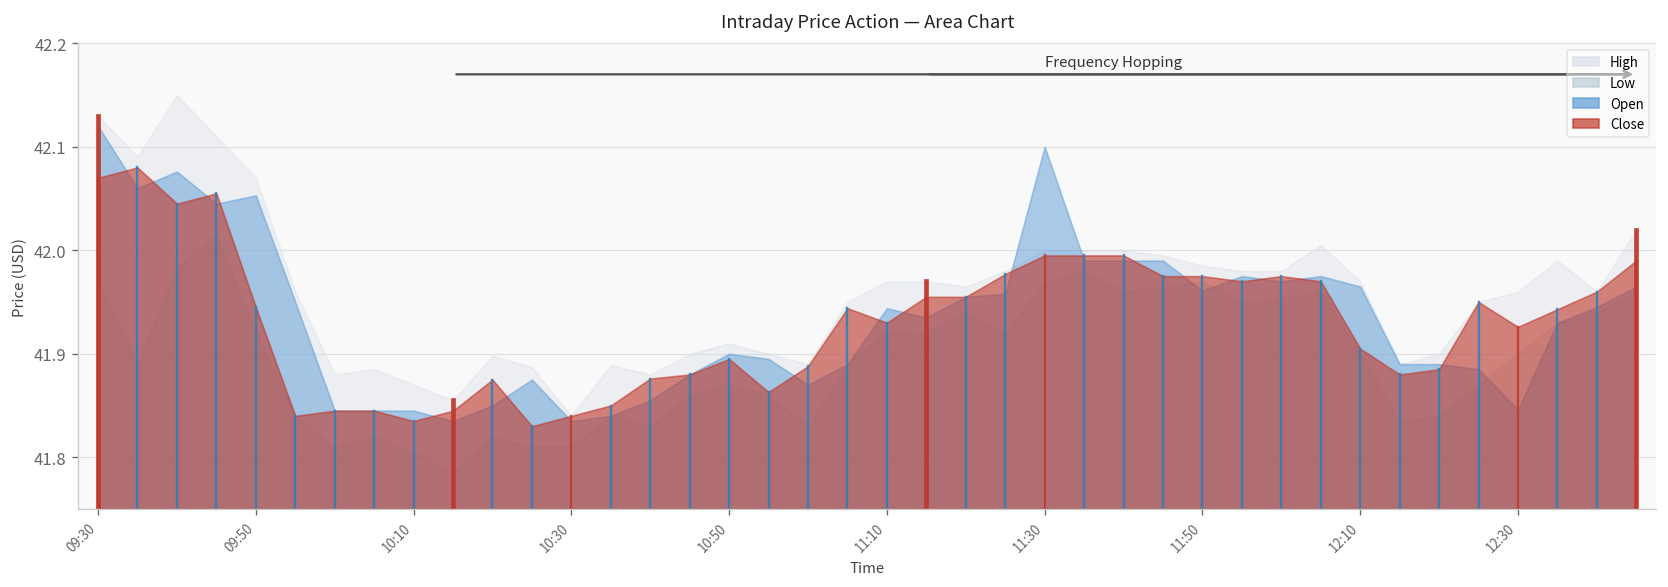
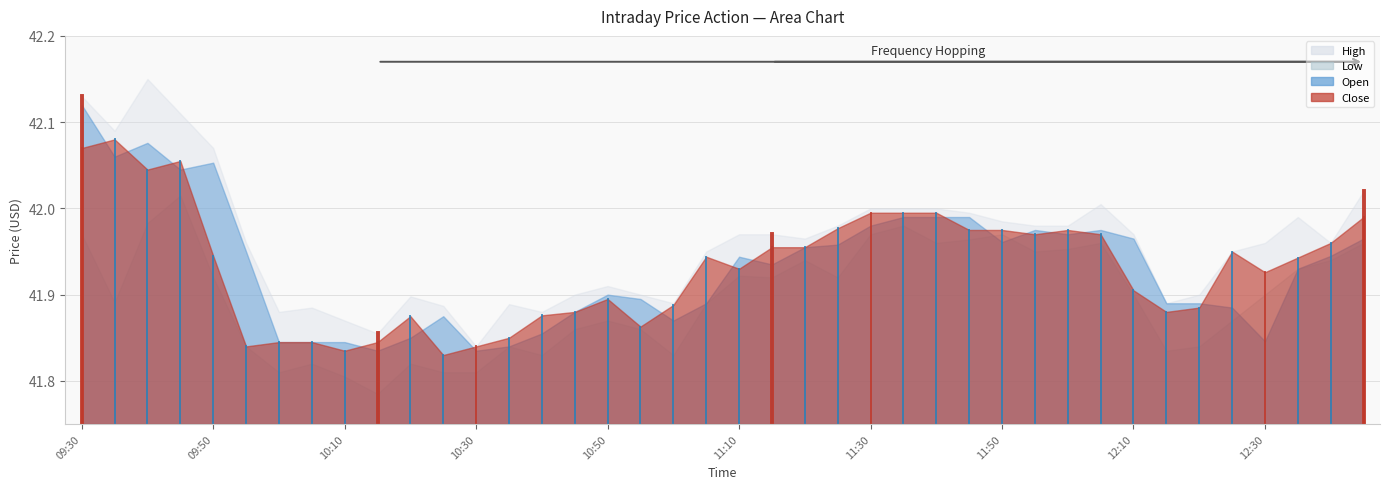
  {
    "Open": {
      "09:30": 42.12,
      "09:50": 42.05,
      "10:10": 41.85,
      "10:30": 41.84,
      "10:50": 41.90,
      "11:10": 41.94,
-     "11:30": 42.10,
+     "11:30": 41.98,
      "11:50": 41.96,
      "12:10": 41.97,
      "12:30": 41.85
    }
  }
